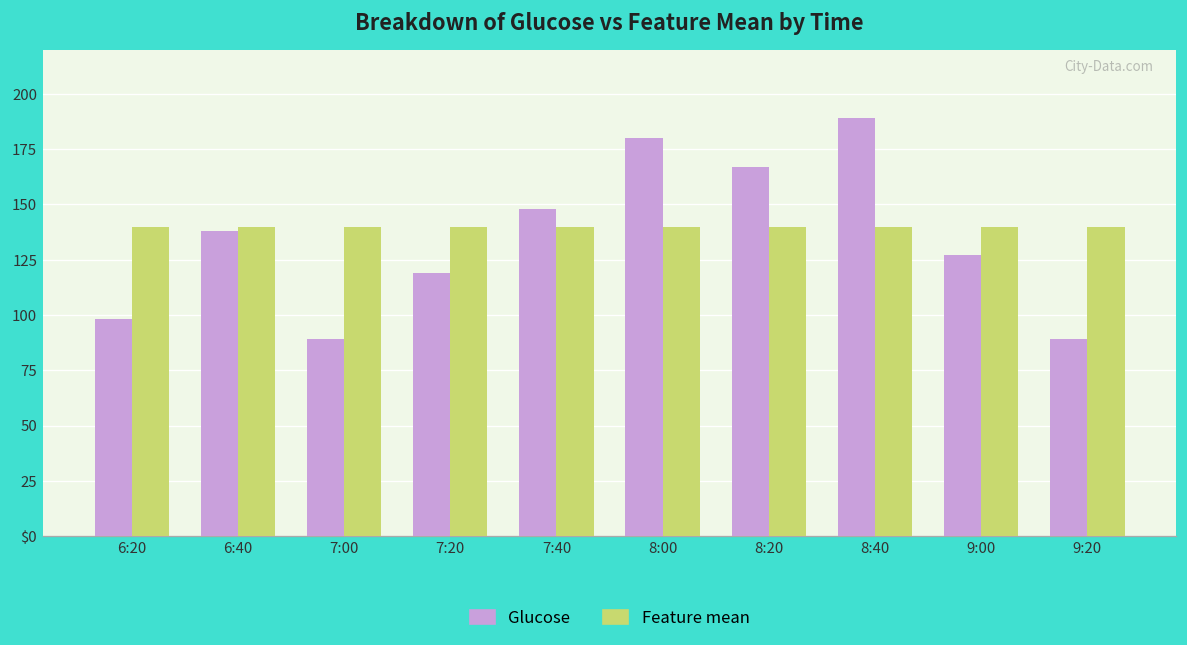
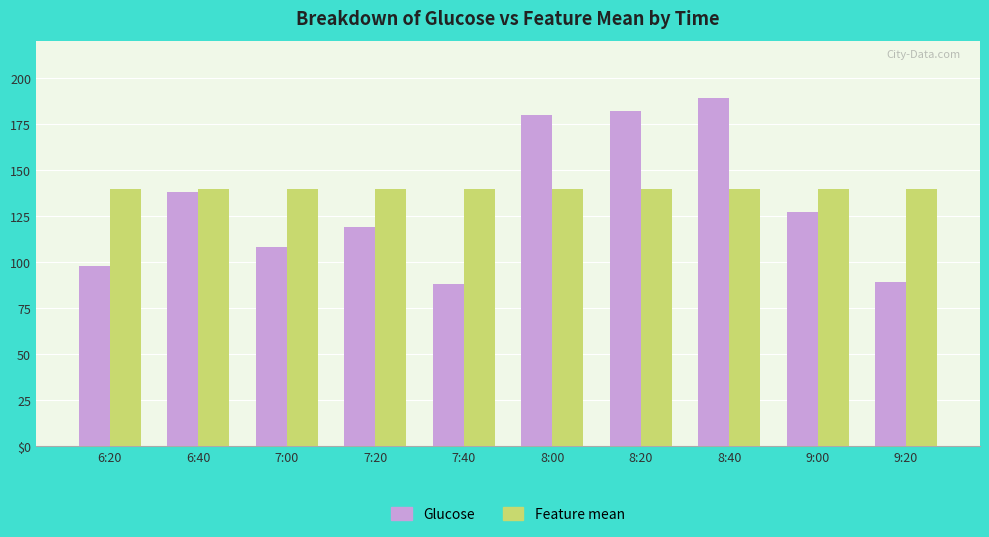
  {
    "Glucose": {
      "6:20": 98,
      "6:40": 138,
-     "7:00": 89,
+     "7:00": 108,
      "7:20": 119,
-     "7:40": 148,
+     "7:40": 88,
      "8:00": 180,
-     "8:20": 167,
+     "8:20": 182,
      "8:40": 189,
      "9:00": 127,
      "9:20": 89
    },
    "Feature mean": {
      "6:20": 140,
      "6:40": 140,
      "7:00": 140,
      "7:20": 140,
      "7:40": 140,
      "8:00": 140,
      "8:20": 140,
      "8:40": 140,
      "9:00": 140,
      "9:20": 140
    }
  }
